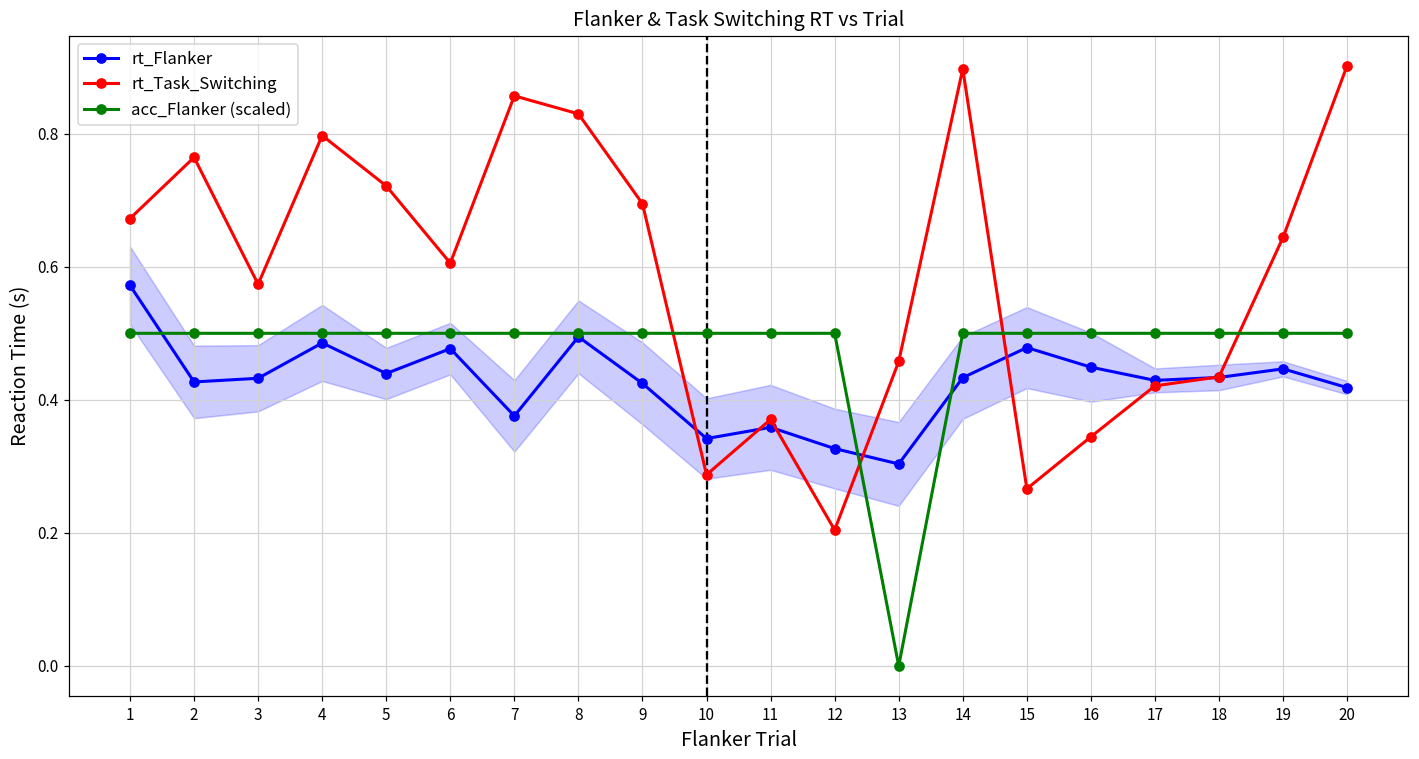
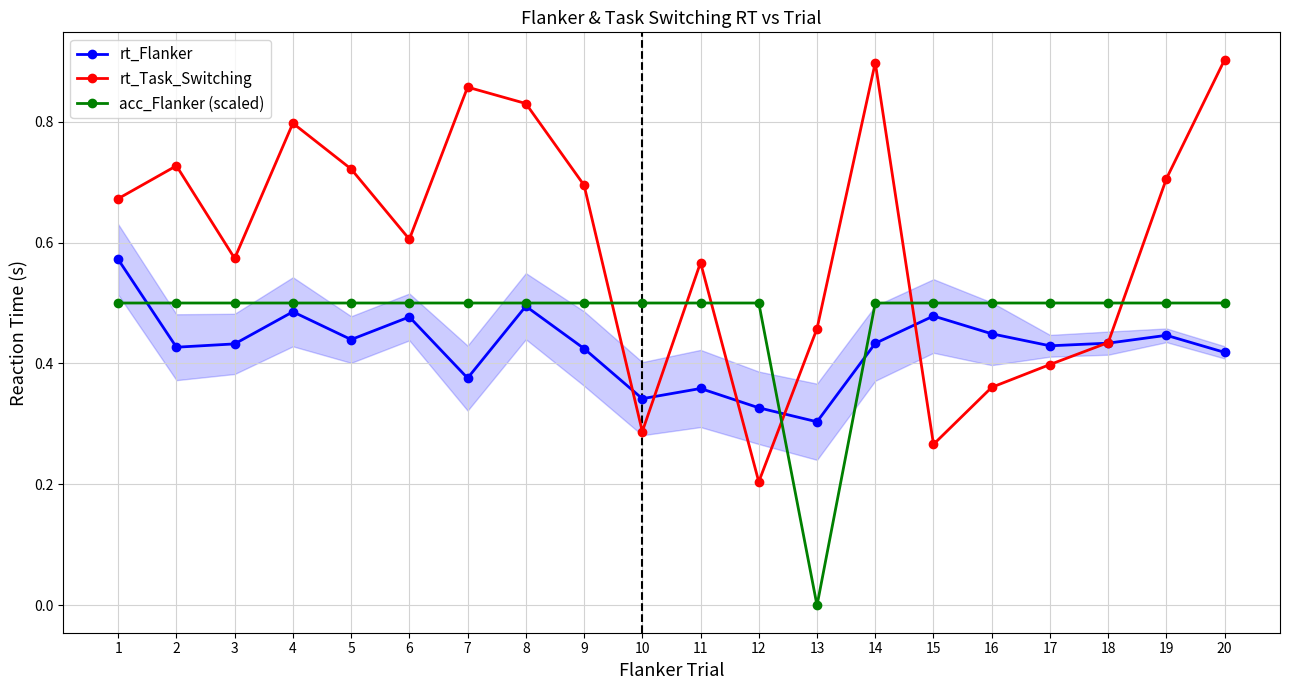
  {
    "rt_Task_Switching": {
      "1": 0.67,
-     "2": 0.76,
+     "2": 0.73,
      "3": 0.57,
      "4": 0.80,
      "5": 0.72,
      "6": 0.61,
      "7": 0.86,
      "8": 0.83,
      "9": 0.69,
      "10": 0.29,
-     "11": 0.37,
+     "11": 0.57,
      "12": 0.20,
      "13": 0.46,
      "14": 0.90,
      "15": 0.27,
-     "16": 0.34,
-     "17": 0.42,
-     "19": 0.64,
+     "16": 0.36,
+     "17": 0.40,
+     "19": 0.71,
      "20": 0.90
    },
    "acc_Flanker (scaled)": {
      "1": 0.50,
      "2": 0.50,
      "3": 0.50,
      "4": 0.50,
      "5": 0.50,
      "6": 0.50,
      "7": 0.50,
      "8": 0.50,
      "9": 0.50,
      "10": 0.50,
      "11": 0.50,
      "12": 0.50,
      "13": 0.00,
      "14": 0.50,
      "15": 0.50,
      "17": 0.50,
      "18": 0.50,
      "19": 0.50,
      "20": 0.50
    }
  }
